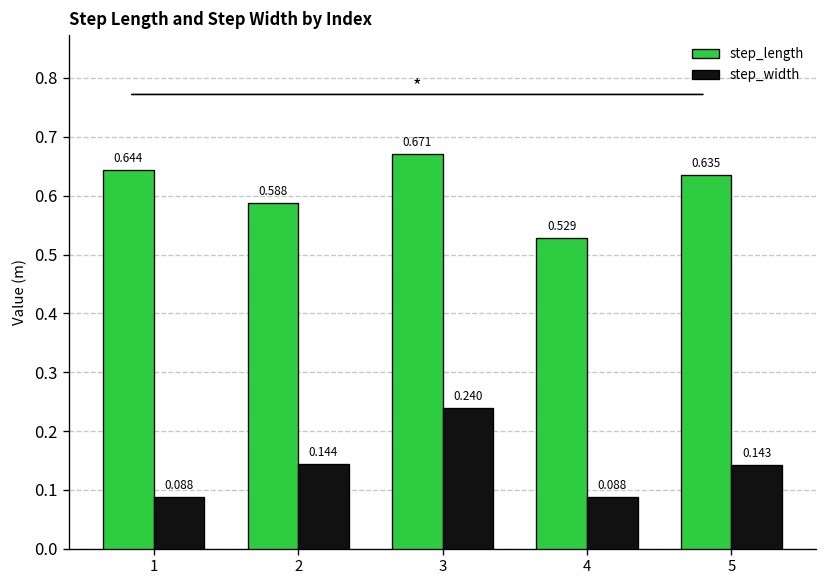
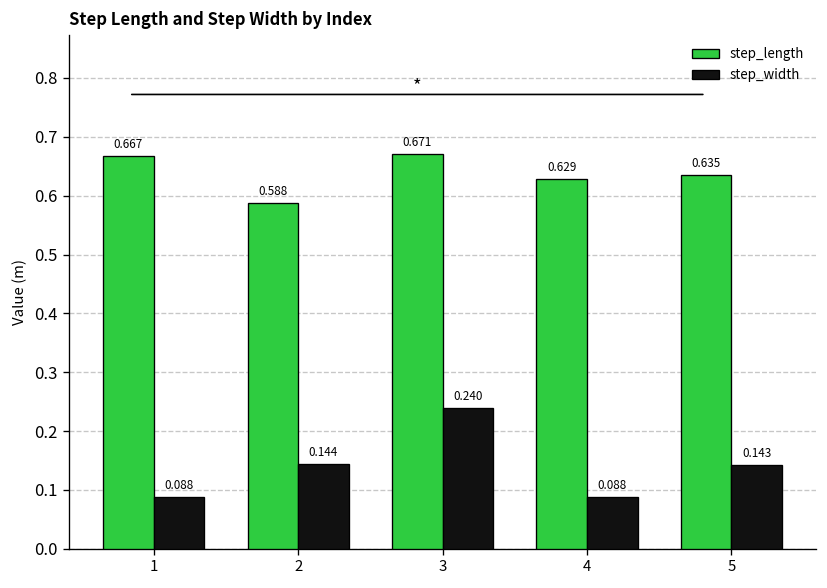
  {
    "step_length": {
-     "1": 0.644,
+     "1": 0.667,
      "2": 0.588,
      "3": 0.671,
-     "4": 0.529,
+     "4": 0.629,
      "5": 0.635
    },
    "step_width": {
      "1": 0.088,
      "2": 0.144,
      "3": 0.240,
      "4": 0.088,
      "5": 0.143
    }
  }
